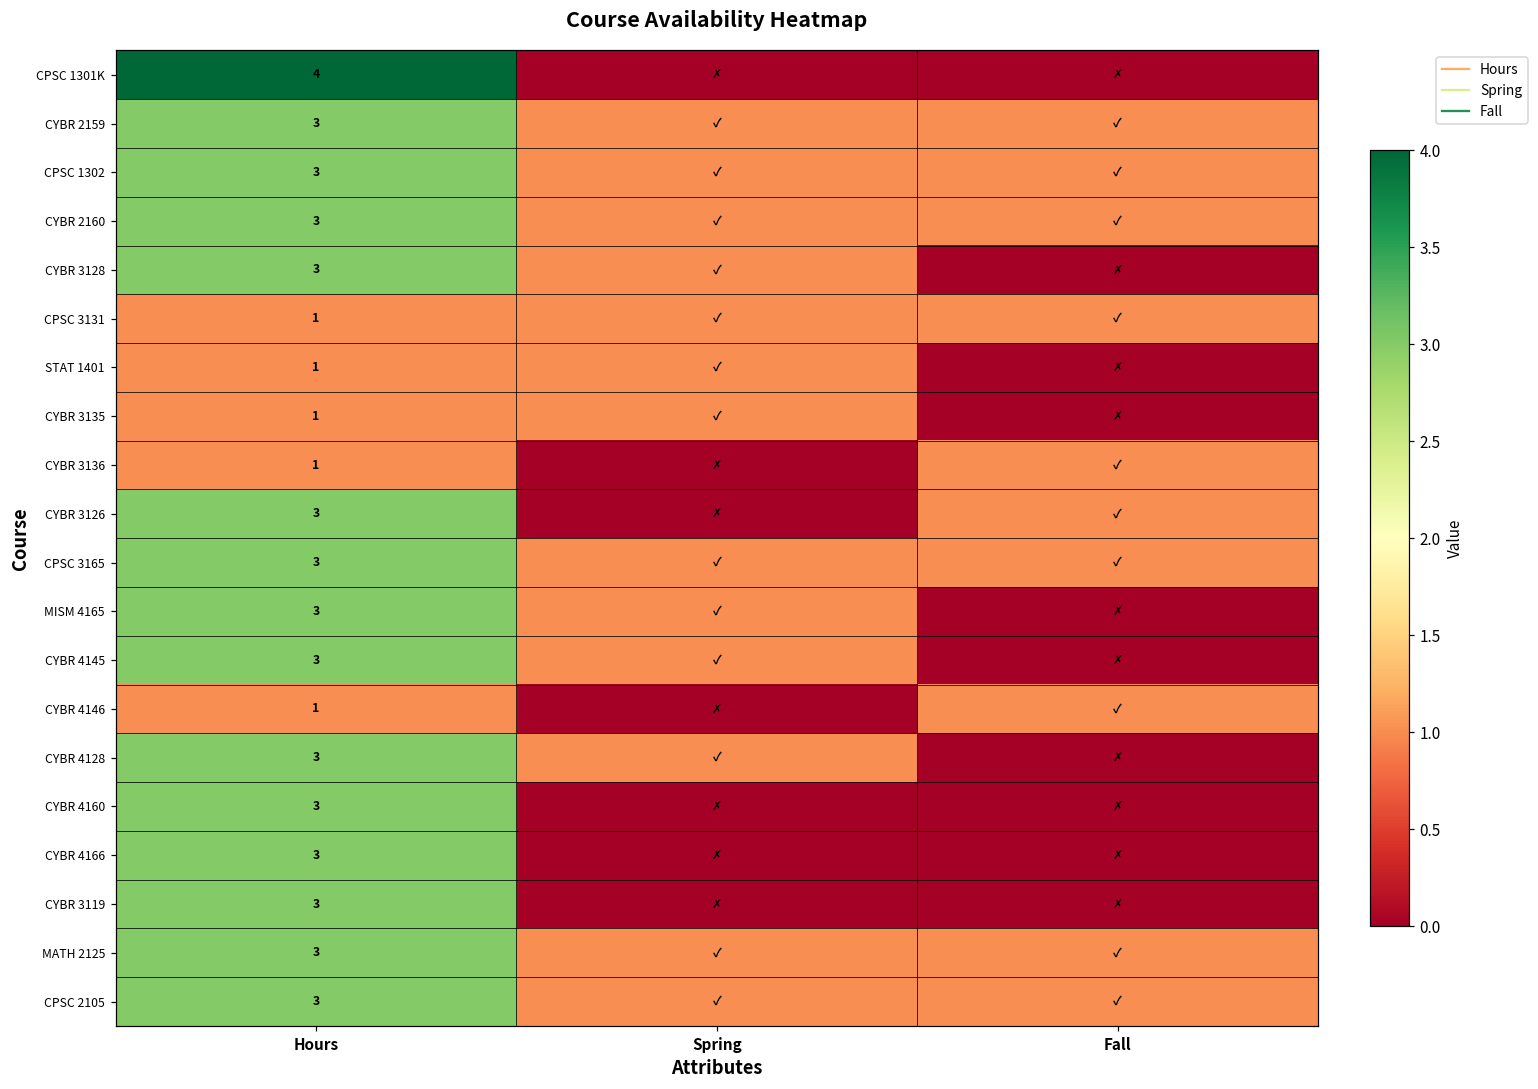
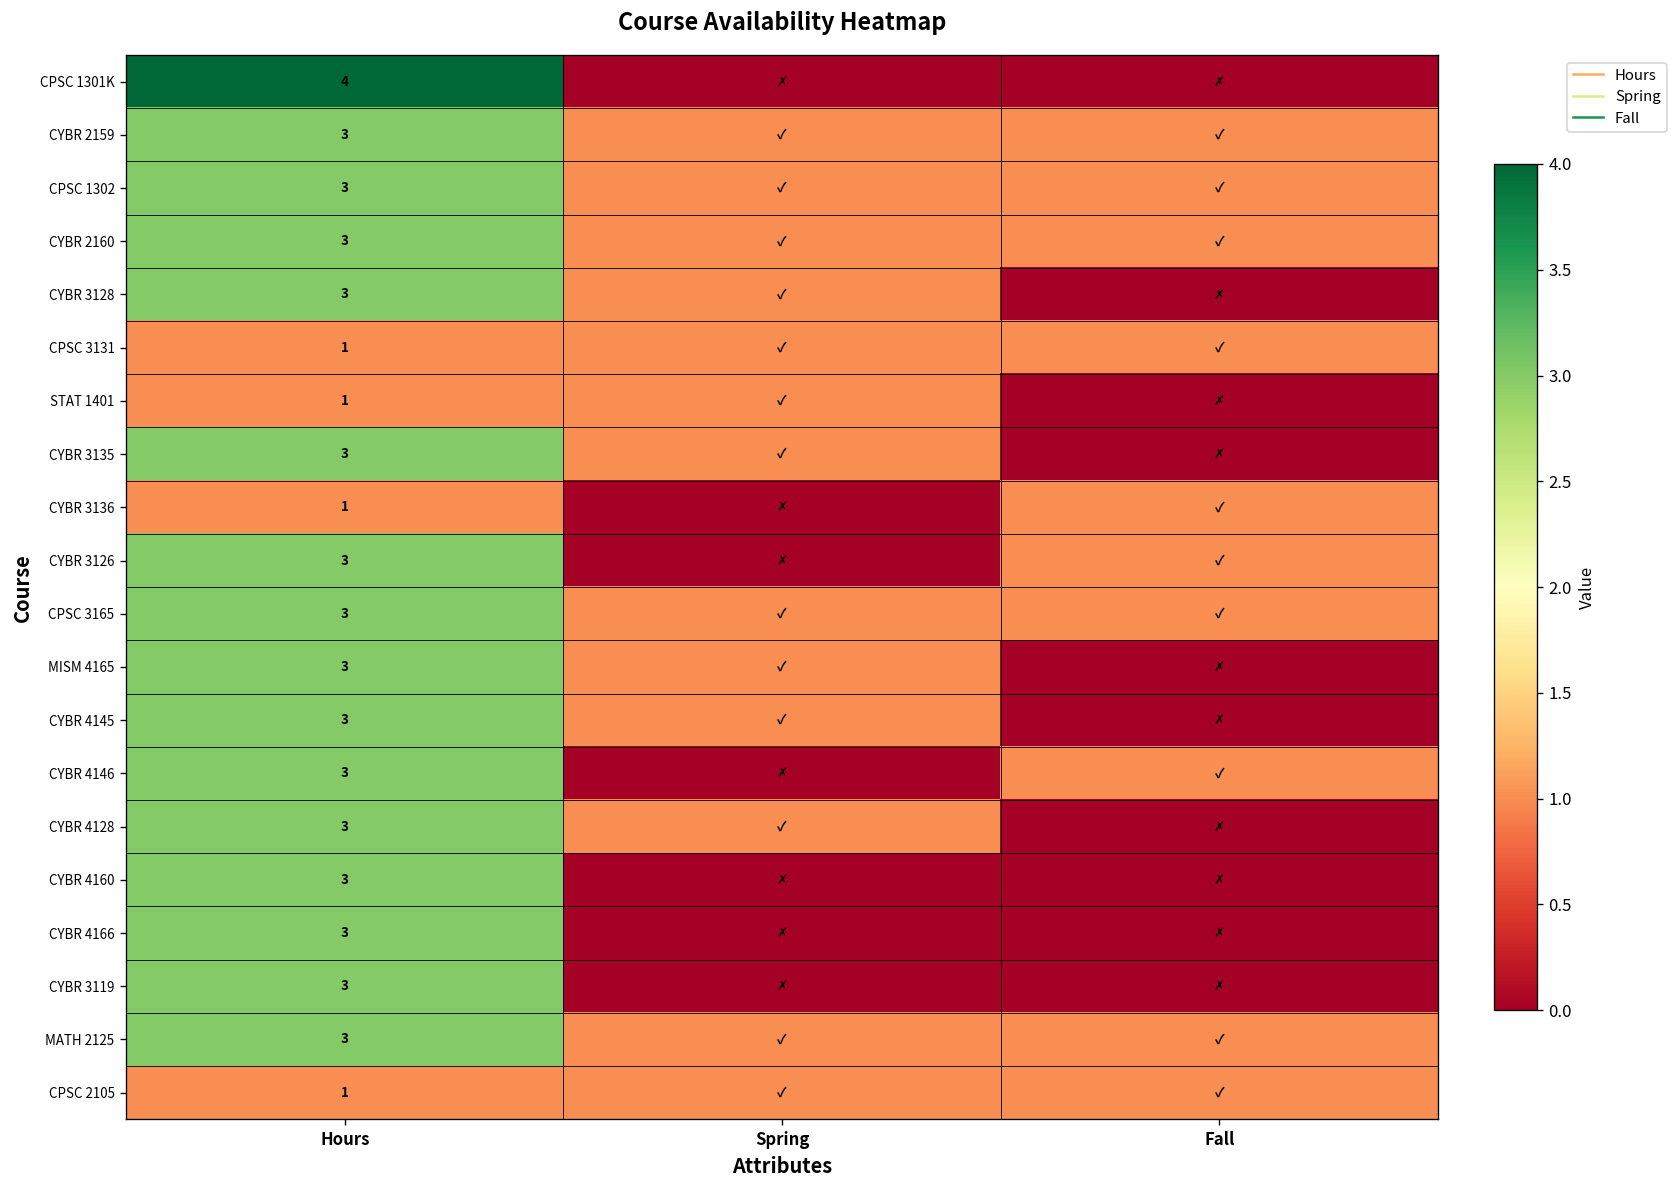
  {
    "CPSC 1301K": {
      "Hours": 4
    },
    "CYBR 2159": {
      "Hours": 3
    },
    "CPSC 1302": {
      "Hours": 3
    },
    "CYBR 2160": {
      "Hours": 3
    },
    "CYBR 3128": {
      "Hours": 3
    },
    "CPSC 3131": {
      "Hours": 1
    },
    "STAT 1401": {
      "Hours": 1
    },
    "CYBR 3135": {
-     "Hours": 1
+     "Hours": 3
    },
    "CYBR 3136": {
      "Hours": 1
    },
    "CYBR 3126": {
      "Hours": 3
    },
    "CPSC 3165": {
      "Hours": 3
    },
    "MISM 4165": {
      "Hours": 3
    },
    "CYBR 4145": {
      "Hours": 3
    },
    "CYBR 4146": {
-     "Hours": 1
+     "Hours": 3
    },
    "CYBR 4128": {
      "Hours": 3
    },
    "CYBR 4160": {
      "Hours": 3
    },
    "CYBR 4166": {
      "Hours": 3
    },
    "CYBR 3119": {
      "Hours": 3
    },
    "MATH 2125": {
      "Hours": 3
    },
    "CPSC 2105": {
-     "Hours": 3
+     "Hours": 1
    }
  }
